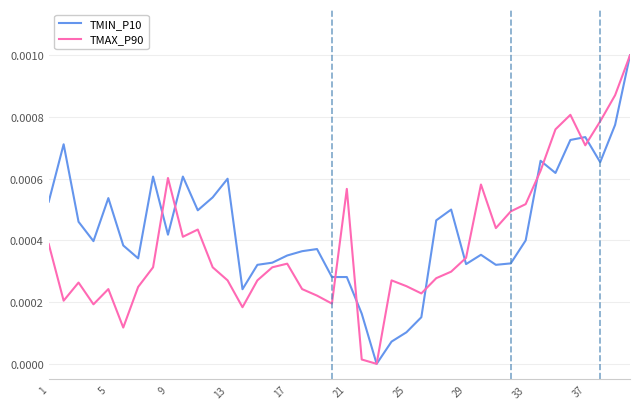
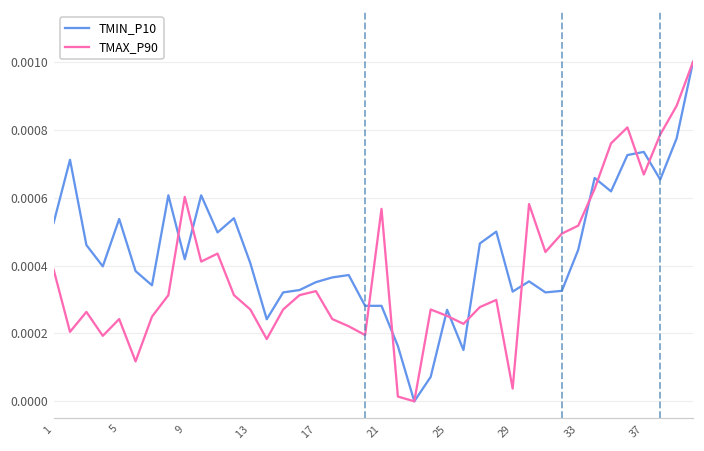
  {
    "TMIN_P10": {
      "1": 0.00053,
      "5": 0.00054,
      "9": 0.00042,
-     "13": 0.00060,
+     "13": 0.00041,
      "17": 0.00035,
      "21": 0.00028,
-     "25": 0.00010,
+     "25": 0.00027,
      "29": 0.00032,
-     "33": 0.00040,
+     "33": 0.00045,
      "37": 0.00073
    },
    "TMAX_P90": {
      "1": 0.00039,
      "5": 0.00024,
      "9": 0.00060,
      "13": 0.00027,
      "17": 0.00032,
      "21": 0.00057,
      "25": 0.00025,
-     "29": 0.00034,
+     "29": 0.00004,
      "33": 0.00052,
-     "37": 0.00071
+     "37": 0.00067
    }
  }
